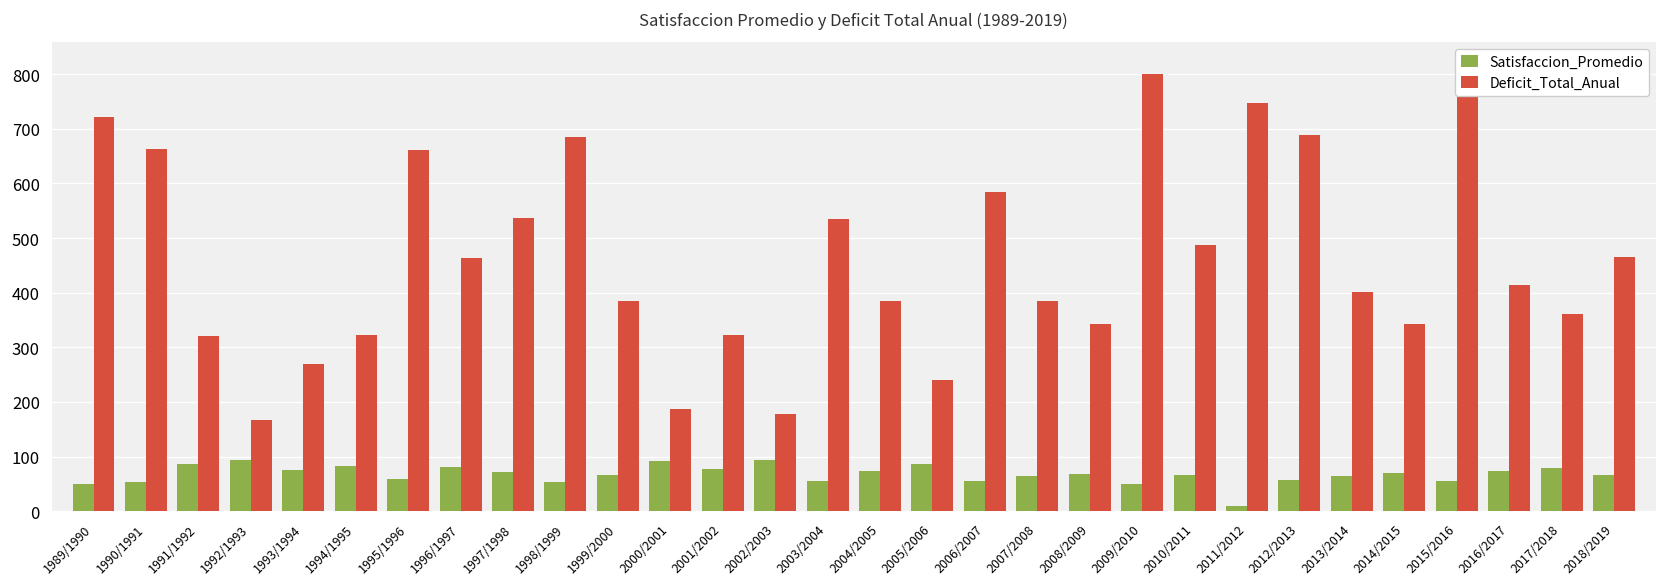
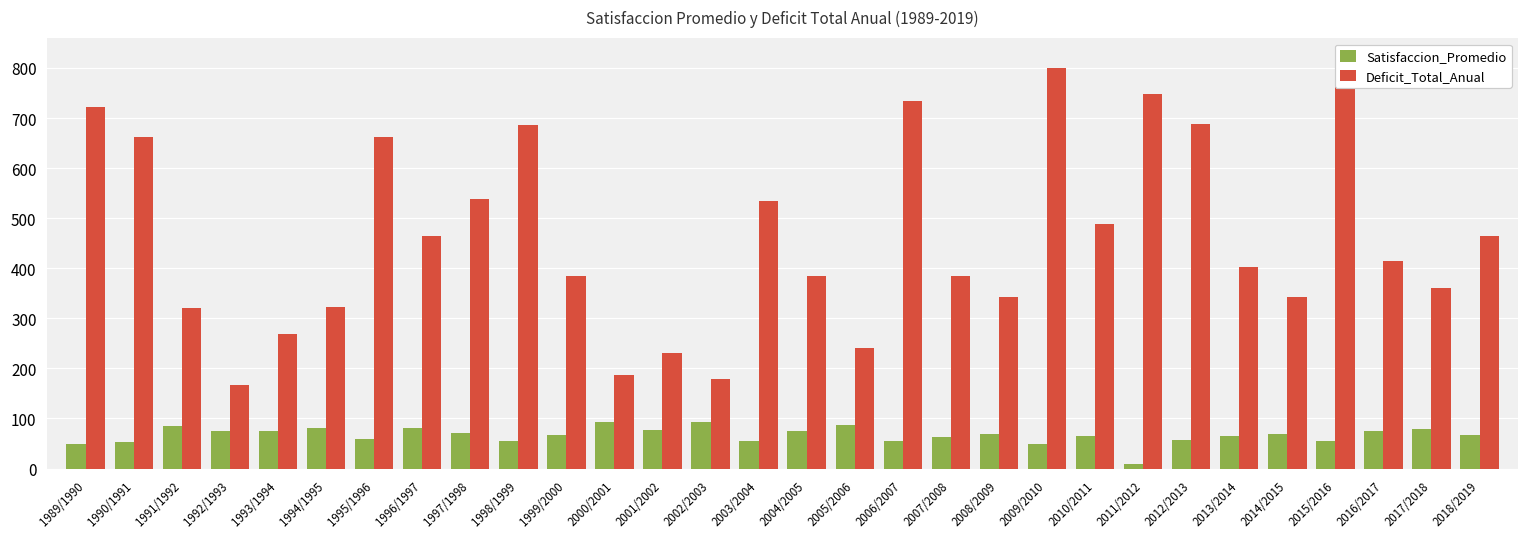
  {
    "Satisfaccion_Promedio": {
      "1989/1990": 50,
      "1990/1991": 50,
      "1991/1992": 90,
-     "1992/1993": 90,
+     "1992/1993": 80,
      "1993/1994": 80,
      "1994/1995": 80,
      "1995/1996": 60,
      "1996/1997": 80,
      "1997/1998": 70,
      "1998/1999": 50,
      "1999/2000": 70,
      "2000/2001": 90,
      "2001/2002": 80,
      "2002/2003": 90,
      "2003/2004": 50,
      "2004/2005": 70,
      "2005/2006": 90,
      "2006/2007": 60,
      "2007/2008": 60,
      "2008/2009": 70,
      "2009/2010": 50,
      "2010/2011": 70,
      "2011/2012": 10,
      "2012/2013": 60,
      "2013/2014": 70,
      "2014/2015": 70,
      "2015/2016": 50,
      "2016/2017": 70,
      "2017/2018": 80,
      "2018/2019": 70
    },
    "Deficit_Total_Anual": {
      "1989/1990": 720,
      "1990/1991": 660,
      "1991/1992": 320,
      "1992/1993": 170,
      "1993/1994": 270,
      "1994/1995": 320,
      "1995/1996": 660,
      "1996/1997": 460,
      "1997/1998": 540,
      "1998/1999": 690,
      "1999/2000": 380,
      "2000/2001": 190,
-     "2001/2002": 320,
+     "2001/2002": 230,
      "2002/2003": 180,
      "2003/2004": 530,
      "2004/2005": 380,
      "2005/2006": 240,
-     "2006/2007": 580,
+     "2006/2007": 730,
      "2007/2008": 380,
      "2008/2009": 340,
      "2009/2010": 800,
      "2010/2011": 490,
      "2011/2012": 750,
      "2012/2013": 690,
      "2013/2014": 400,
      "2014/2015": 340,
      "2016/2017": 410,
      "2017/2018": 360,
      "2018/2019": 460
    }
  }
